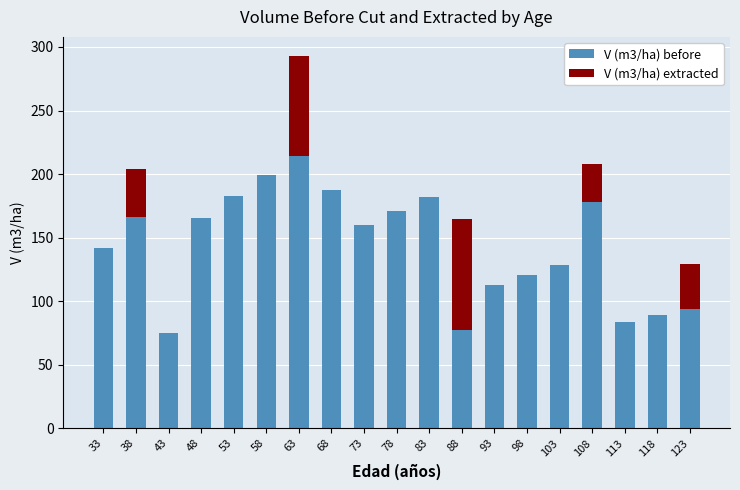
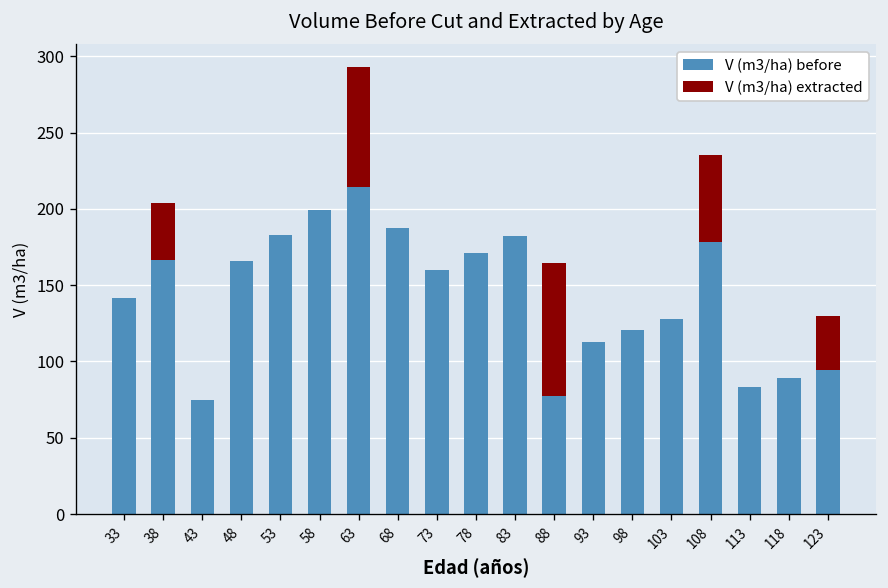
  {
    "V (m3/ha) before": {
      "33": 142,
      "38": 166,
      "43": 75,
      "48": 166,
      "53": 183,
      "58": 199,
      "63": 214,
      "68": 187,
      "73": 160,
      "78": 171,
      "83": 182,
      "88": 77,
      "93": 113,
      "98": 121,
      "103": 128,
      "108": 178,
      "113": 84,
      "118": 89,
      "123": 94
    },
    "V (m3/ha) extracted": {
      "33": 0,
      "38": 38,
      "43": 0,
      "48": 0,
      "53": 0,
      "58": 0,
      "63": 79,
      "68": 0,
      "73": 0,
      "78": 0,
      "83": 0,
      "88": 87,
      "93": 0,
      "98": 0,
      "103": 0,
-     "108": 30,
+     "108": 57,
      "113": 0,
      "118": 0,
      "123": 35
    }
  }
